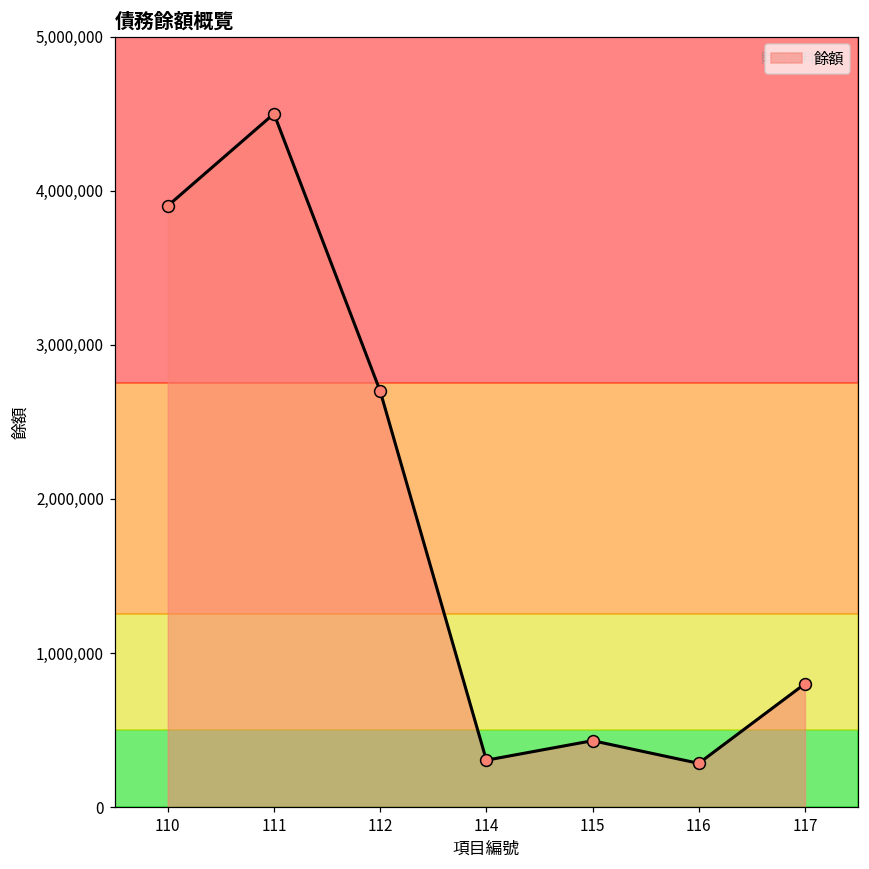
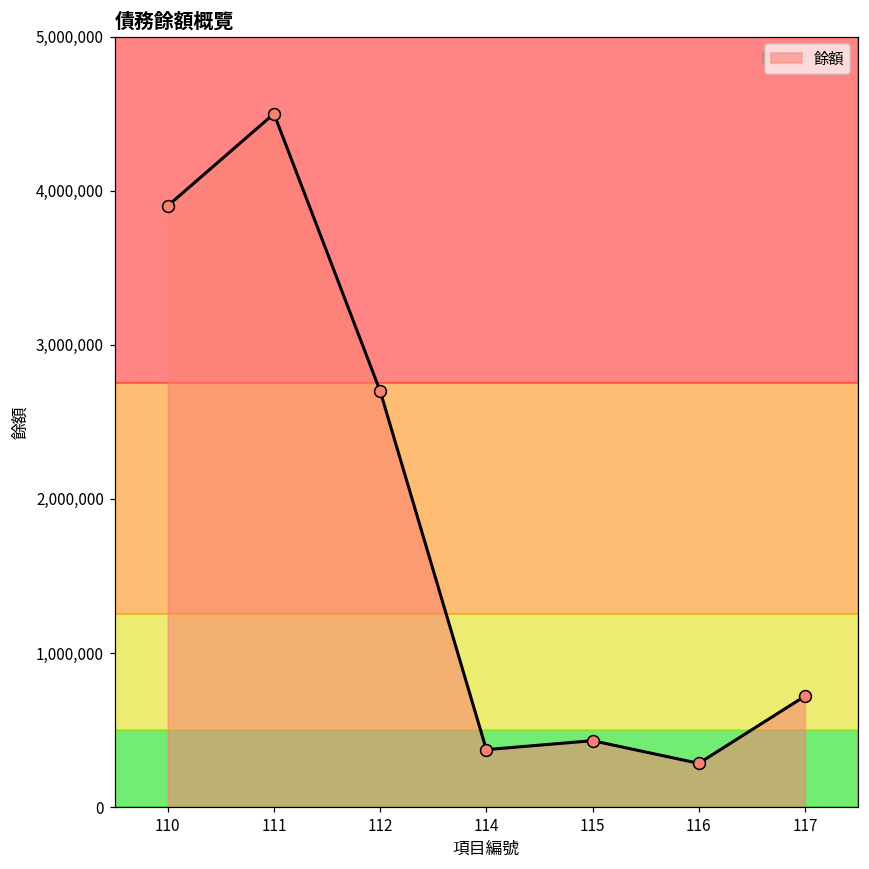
  {
    "110": "3,900,000",
    "111": "4,500,000",
    "112": "2,700,000",
-   "114": "300,000",
+   "114": "370,000",
    "115": "430,000",
    "116": "280,000",
-   "117": "800,000"
+   "117": "720,000"
  }
